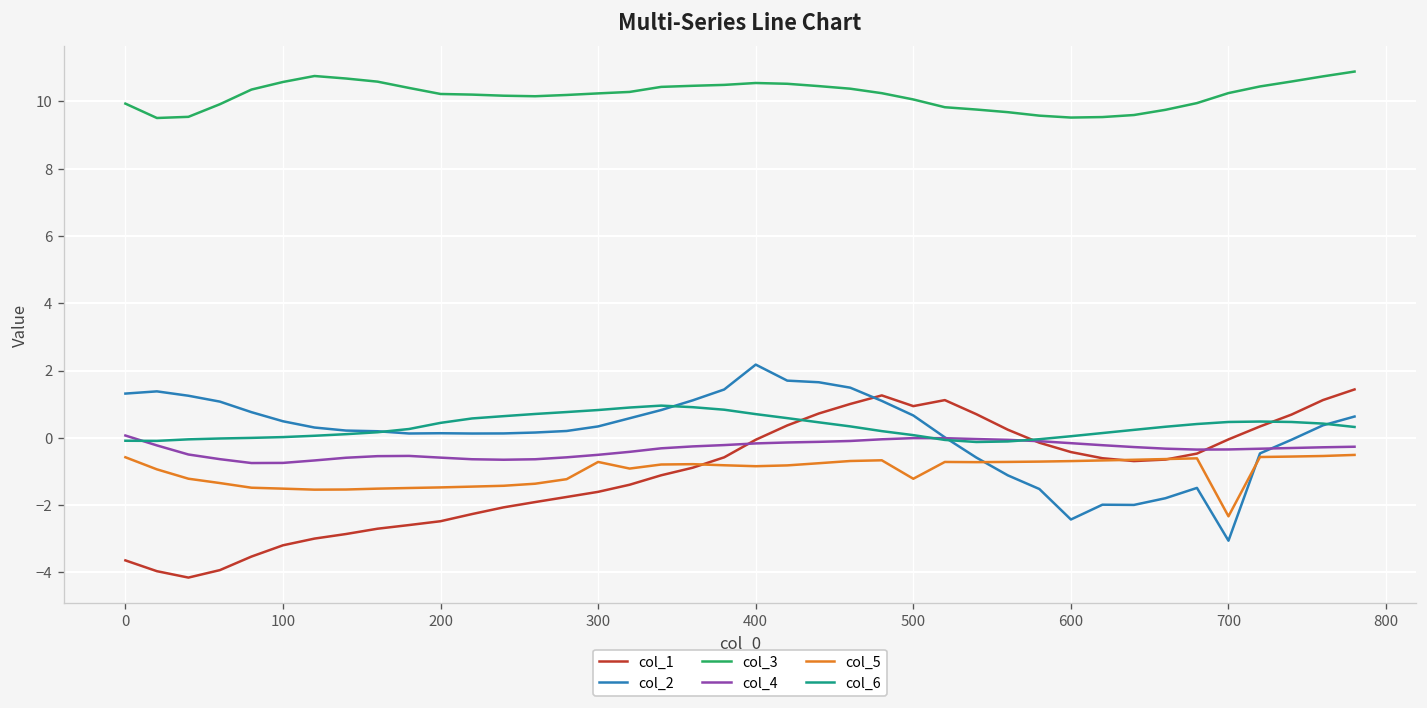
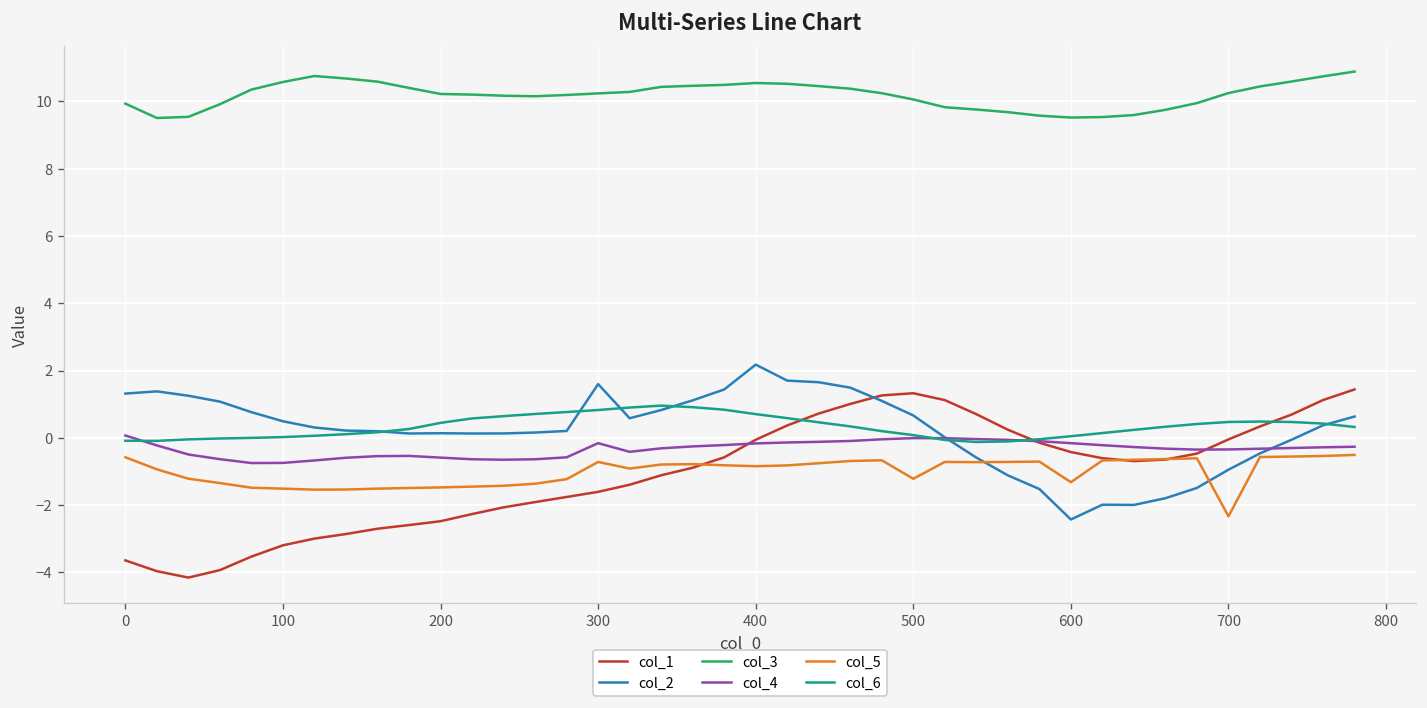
  {
    "col_1": {
      "0": -3.6,
      "100": -3.2,
      "200": -2.5,
      "300": -1.6,
      "400": -0.1,
-     "500": 0.9,
+     "500": 1.3,
      "600": -0.4,
      "700": 0.0
    },
    "col_2": {
      "0": 1.3,
      "100": 0.5,
      "200": 0.1,
-     "300": 0.3,
+     "300": 1.6,
      "400": 2.2,
      "500": 0.7,
      "600": -2.4,
-     "700": -3.1
+     "700": -0.9
    },
    "col_4": {
      "0": 0.1,
      "100": -0.7,
      "200": -0.6,
-     "300": -0.5,
+     "300": -0.2,
      "400": -0.2,
      "600": -0.2,
      "700": -0.3
    },
    "col_5": {
      "0": -0.6,
      "100": -1.5,
      "200": -1.5,
      "300": -0.7,
      "400": -0.8,
      "500": -1.2,
-     "600": -0.7,
+     "600": -1.3,
      "700": -2.3
    }
  }
